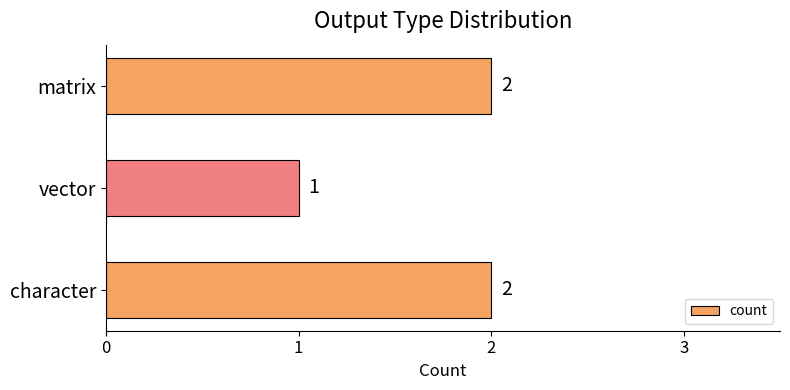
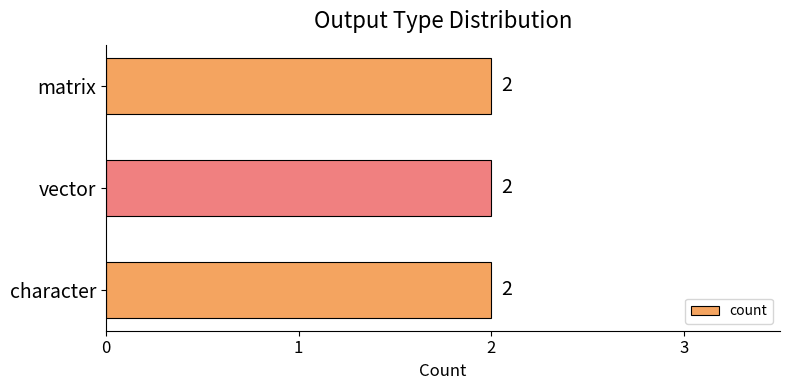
  {
    "matrix": 2,
-   "vector": 1,
+   "vector": 2,
    "character": 2
  }
